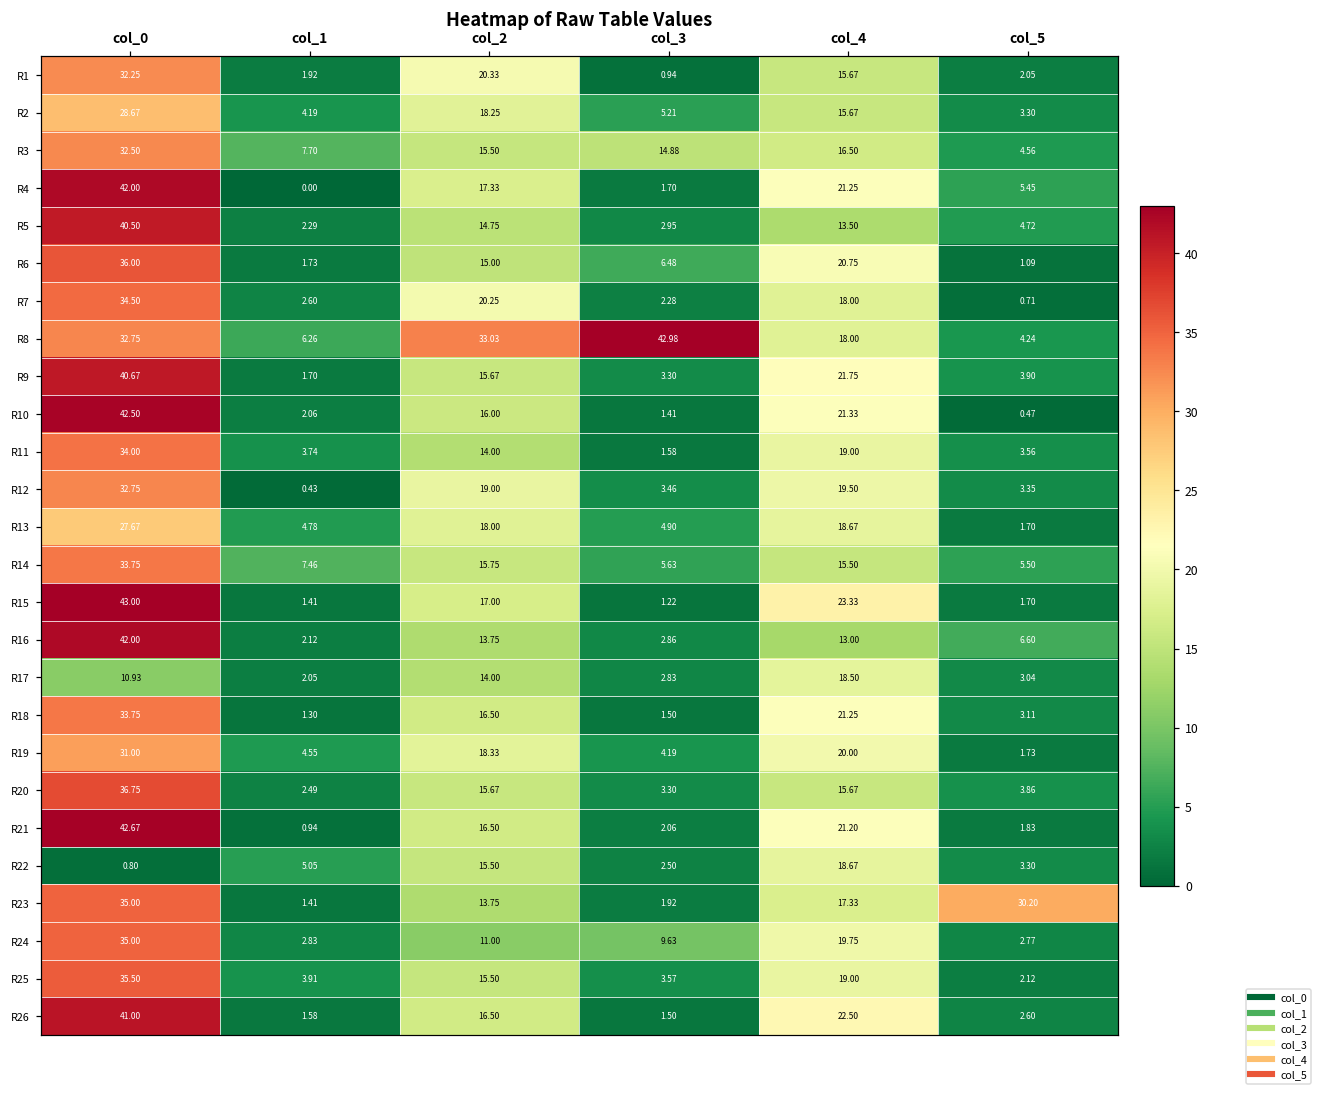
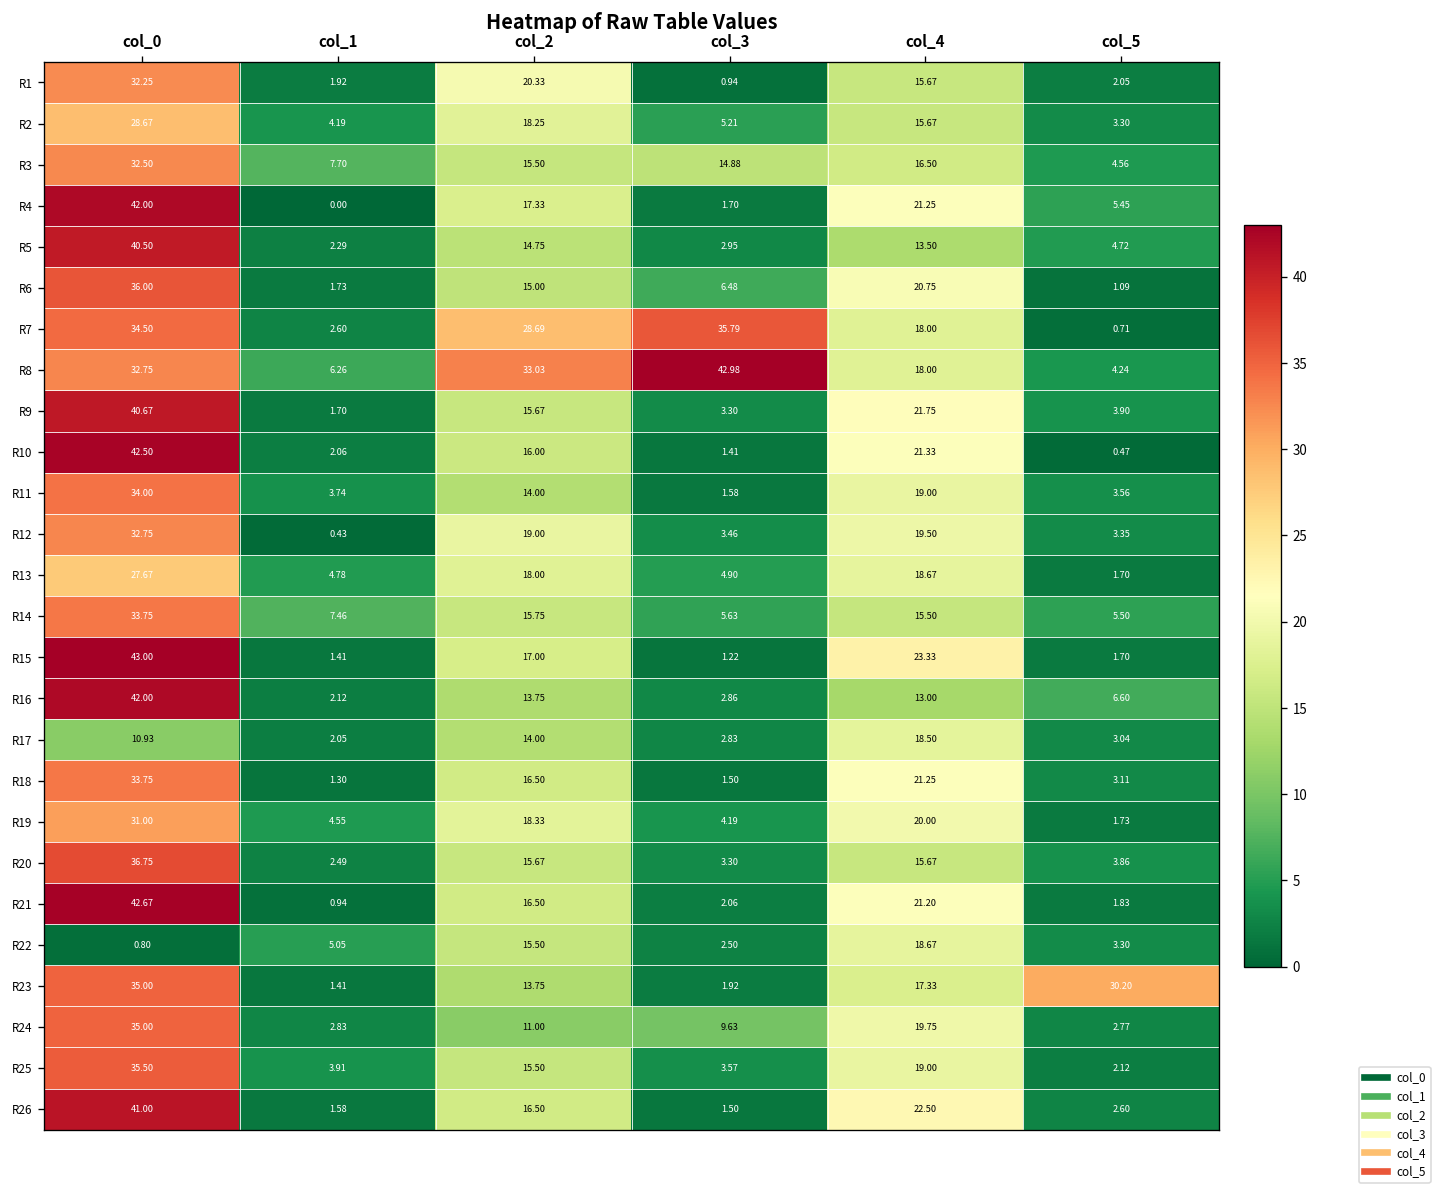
  {
    "R1": {
      "col_0": 32.25,
      "col_1": 1.92,
      "col_2": 20.33,
      "col_3": 0.94,
      "col_4": 15.67,
      "col_5": 2.05
    },
    "R2": {
      "col_0": 28.67,
      "col_1": 4.19,
      "col_2": 18.25,
      "col_3": 5.21,
      "col_4": 15.67,
      "col_5": 3.30
    },
    "R3": {
      "col_0": 32.50,
      "col_1": 7.70,
      "col_2": 15.50,
      "col_3": 14.88,
      "col_4": 16.50,
      "col_5": 4.56
    },
    "R4": {
      "col_0": 42.00,
      "col_1": 0.00,
      "col_2": 17.33,
      "col_3": 1.70,
      "col_4": 21.25,
      "col_5": 5.45
    },
    "R5": {
      "col_0": 40.50,
      "col_1": 2.29,
      "col_2": 14.75,
      "col_3": 2.95,
      "col_4": 13.50,
      "col_5": 4.72
    },
    "R6": {
      "col_0": 36.00,
      "col_1": 1.73,
      "col_2": 15.00,
      "col_3": 6.48,
      "col_4": 20.75,
      "col_5": 1.09
    },
    "R7": {
      "col_0": 34.50,
      "col_1": 2.60,
-     "col_2": 20.25,
-     "col_3": 2.28,
+     "col_2": 28.69,
+     "col_3": 35.79,
      "col_4": 18.00,
      "col_5": 0.71
    },
    "R8": {
      "col_0": 32.75,
      "col_1": 6.26,
      "col_2": 33.03,
      "col_3": 42.98,
      "col_4": 18.00,
      "col_5": 4.24
    },
    "R9": {
      "col_0": 40.67,
      "col_1": 1.70,
      "col_2": 15.67,
      "col_3": 3.30,
      "col_4": 21.75,
      "col_5": 3.90
    },
    "R10": {
      "col_0": 42.50,
      "col_1": 2.06,
      "col_2": 16.00,
      "col_3": 1.41,
      "col_4": 21.33,
      "col_5": 0.47
    },
    "R11": {
      "col_0": 34.00,
      "col_1": 3.74,
      "col_2": 14.00,
      "col_3": 1.58,
      "col_4": 19.00,
      "col_5": 3.56
    },
    "R12": {
      "col_0": 32.75,
      "col_1": 0.43,
      "col_2": 19.00,
      "col_3": 3.46,
      "col_4": 19.50,
      "col_5": 3.35
    },
    "R13": {
      "col_0": 27.67,
      "col_1": 4.78,
      "col_2": 18.00,
      "col_3": 4.90,
      "col_4": 18.67,
      "col_5": 1.70
    },
    "R14": {
      "col_0": 33.75,
      "col_1": 7.46,
      "col_2": 15.75,
      "col_3": 5.63,
      "col_4": 15.50,
      "col_5": 5.50
    },
    "R15": {
      "col_0": 43.00,
      "col_1": 1.41,
      "col_2": 17.00,
      "col_3": 1.22,
      "col_4": 23.33,
      "col_5": 1.70
    },
    "R16": {
      "col_0": 42.00,
      "col_1": 2.12,
      "col_2": 13.75,
      "col_3": 2.86,
      "col_4": 13.00,
      "col_5": 6.60
    },
    "R17": {
      "col_0": 10.93,
      "col_1": 2.05,
      "col_2": 14.00,
      "col_3": 2.83,
      "col_4": 18.50,
      "col_5": 3.04
    },
    "R18": {
      "col_0": 33.75,
      "col_1": 1.30,
      "col_2": 16.50,
      "col_3": 1.50,
      "col_4": 21.25,
      "col_5": 3.11
    },
    "R19": {
      "col_0": 31.00,
      "col_1": 4.55,
      "col_2": 18.33,
      "col_3": 4.19,
      "col_4": 20.00,
      "col_5": 1.73
    },
    "R20": {
      "col_0": 36.75,
      "col_1": 2.49,
      "col_2": 15.67,
      "col_3": 3.30,
      "col_4": 15.67,
      "col_5": 3.86
    },
    "R21": {
      "col_0": 42.67,
      "col_1": 0.94,
      "col_2": 16.50,
      "col_3": 2.06,
      "col_4": 21.20,
      "col_5": 1.83
    },
    "R22": {
      "col_0": 0.80,
      "col_1": 5.05,
      "col_2": 15.50,
      "col_3": 2.50,
      "col_4": 18.67,
      "col_5": 3.30
    },
    "R23": {
      "col_0": 35.00,
      "col_1": 1.41,
      "col_2": 13.75,
      "col_3": 1.92,
      "col_4": 17.33,
      "col_5": 30.20
    },
    "R24": {
      "col_0": 35.00,
      "col_1": 2.83,
      "col_2": 11.00,
      "col_3": 9.63,
      "col_4": 19.75,
      "col_5": 2.77
    },
    "R25": {
      "col_0": 35.50,
      "col_1": 3.91,
      "col_2": 15.50,
      "col_3": 3.57,
      "col_4": 19.00,
      "col_5": 2.12
    },
    "R26": {
      "col_0": 41.00,
      "col_1": 1.58,
      "col_2": 16.50,
      "col_3": 1.50,
      "col_4": 22.50,
      "col_5": 2.60
    }
  }
